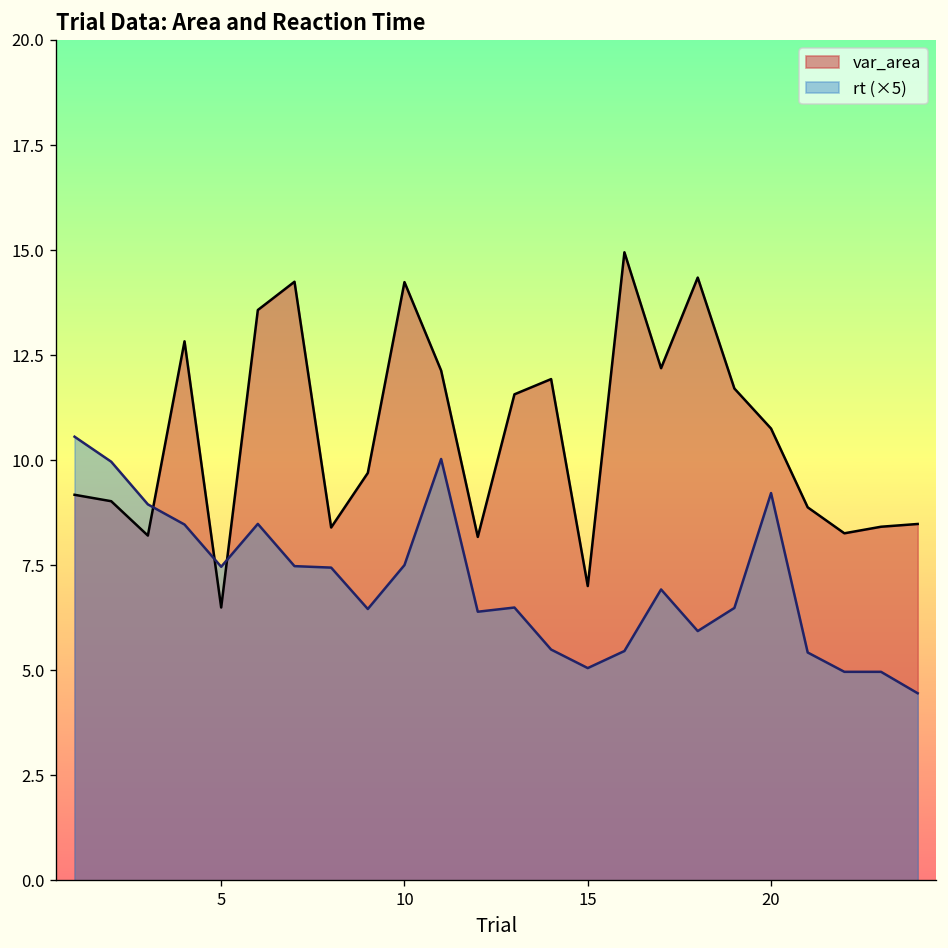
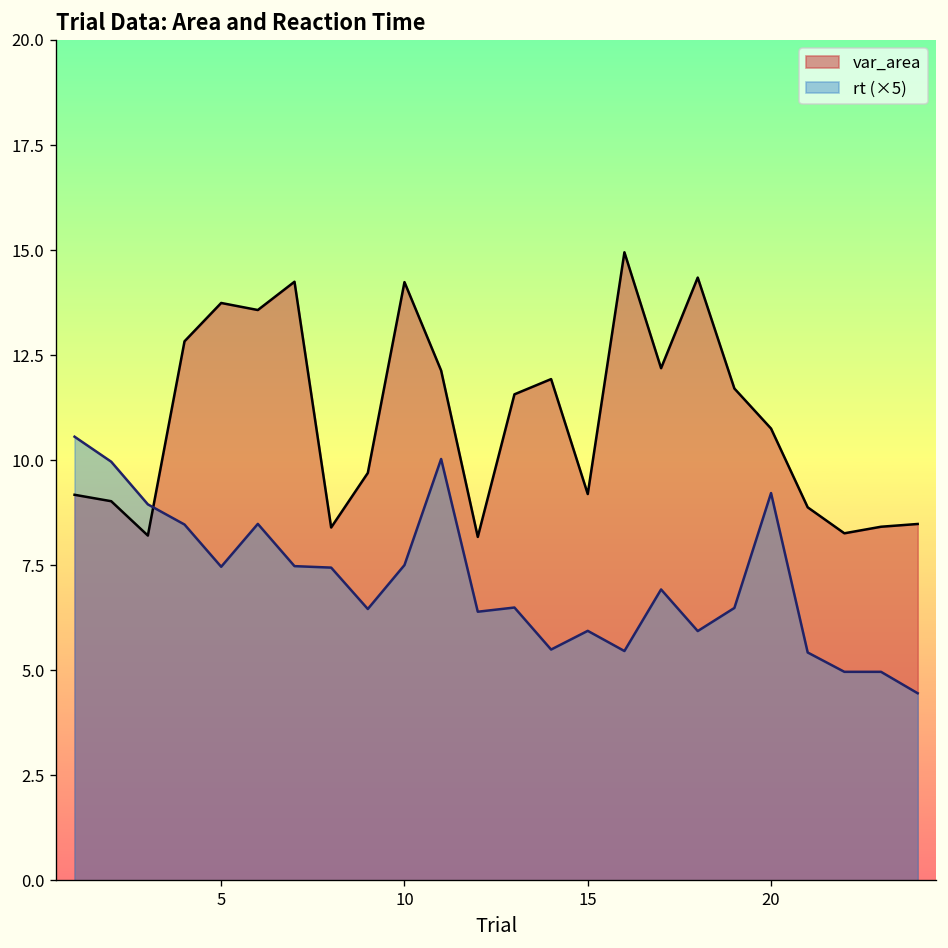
  {
    "var_area": {
-     "5": 6.5,
+     "5": 13.7,
      "10": 14.2,
-     "15": 7.0,
+     "15": 9.2,
      "20": 10.8
    },
    "rt (×5)": {
      "5": 7.5,
      "10": 7.5,
-     "15": 5.1,
+     "15": 5.9,
      "20": 9.2
    }
  }
